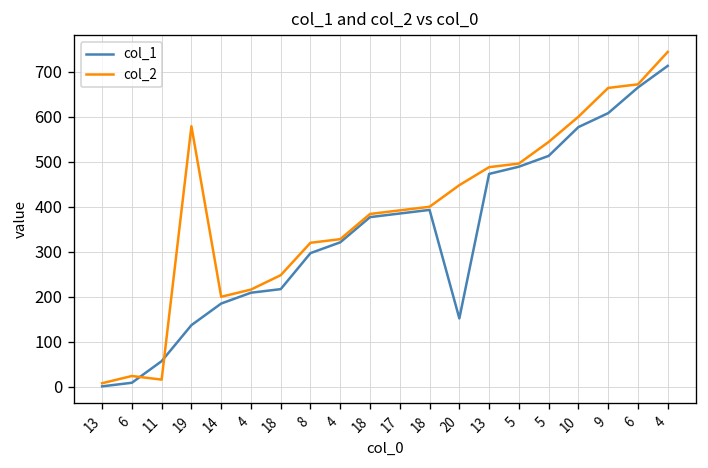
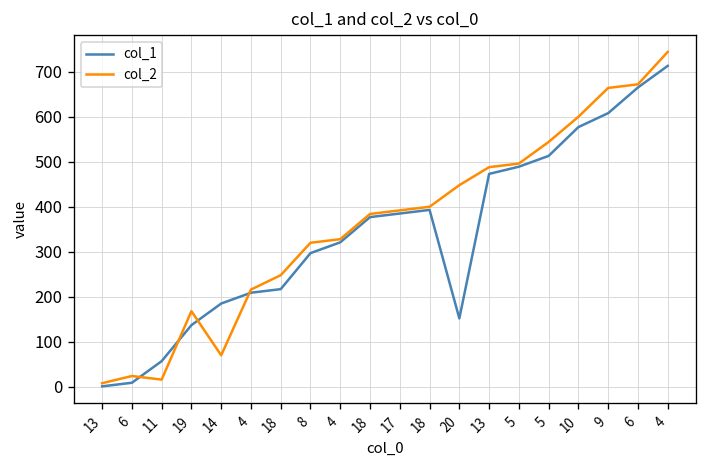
  {
    "col_1": {
      "11": 60,
      "19": 140,
      "14": 190,
      "8": 300,
      "17": 390,
      "20": 150,
      "10": 580,
      "9": 610
    },
    "col_2": {
      "11": 20,
-     "19": 580,
-     "14": 200,
+     "19": 170,
+     "14": 70,
      "8": 320,
      "17": 390,
      "20": 450,
      "10": 600,
      "9": 660
    }
  }
